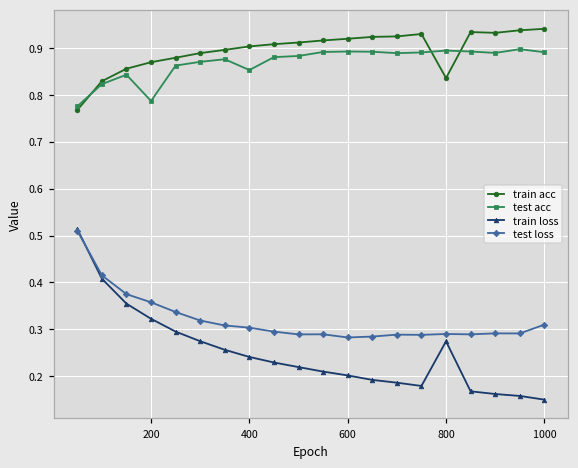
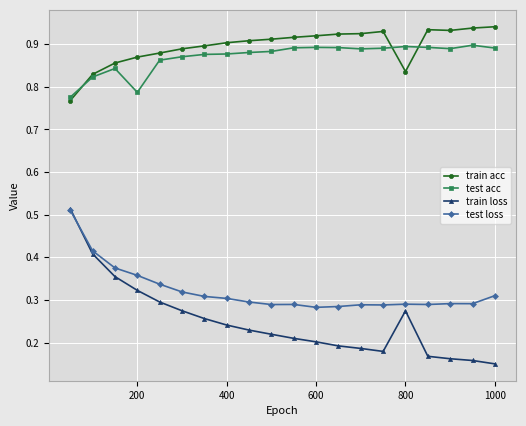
  {
    "train acc": {
      "200": 0.87,
      "400": 0.90,
      "600": 0.92,
      "800": 0.84,
      "1000": 0.94
    },
    "test acc": {
      "200": 0.79,
-     "400": 0.85,
+     "400": 0.88,
      "600": 0.89,
      "800": 0.89,
      "1000": 0.89
    },
    "train loss": {
      "200": 0.32,
      "400": 0.24,
      "600": 0.20,
      "800": 0.27,
      "1000": 0.15
    },
    "test loss": {
      "200": 0.36,
      "400": 0.30,
      "600": 0.28,
      "800": 0.29,
      "1000": 0.31
    }
  }
